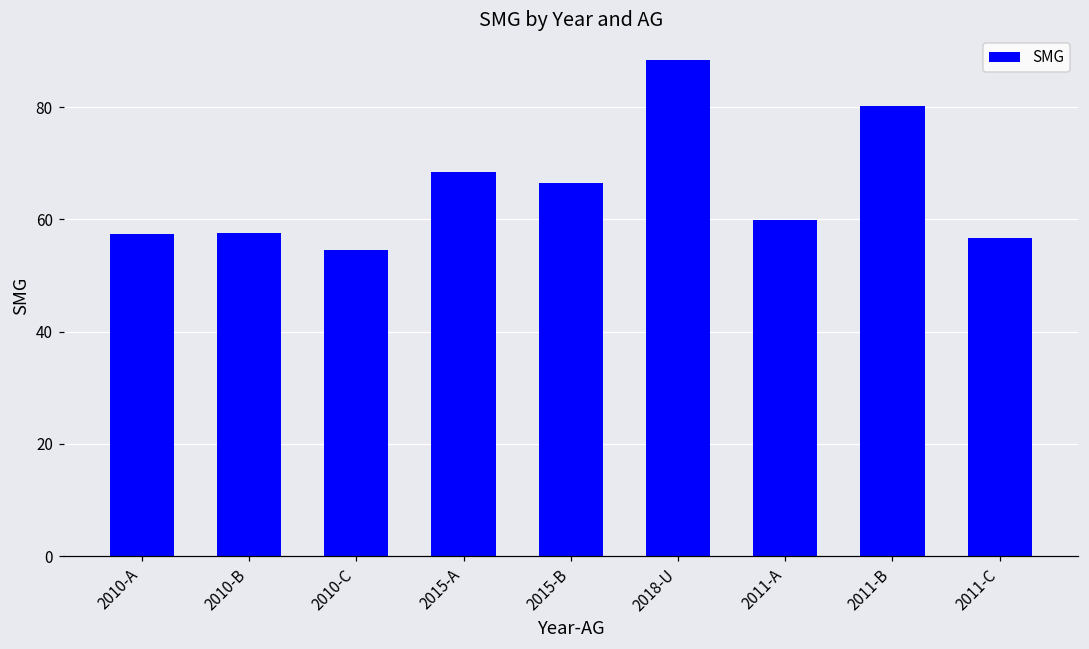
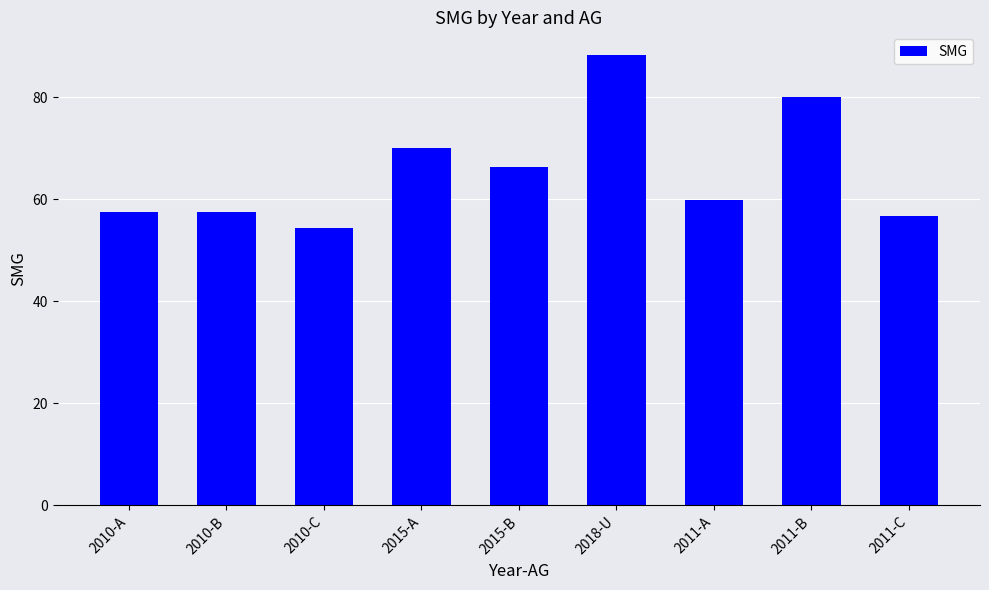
  {
    "2010-A": 57,
    "2010-B": 58,
    "2010-C": 54,
-   "2015-A": 68,
+   "2015-A": 70,
    "2015-B": 66,
    "2018-U": 88,
    "2011-A": 60,
    "2011-B": 80,
    "2011-C": 57
  }
